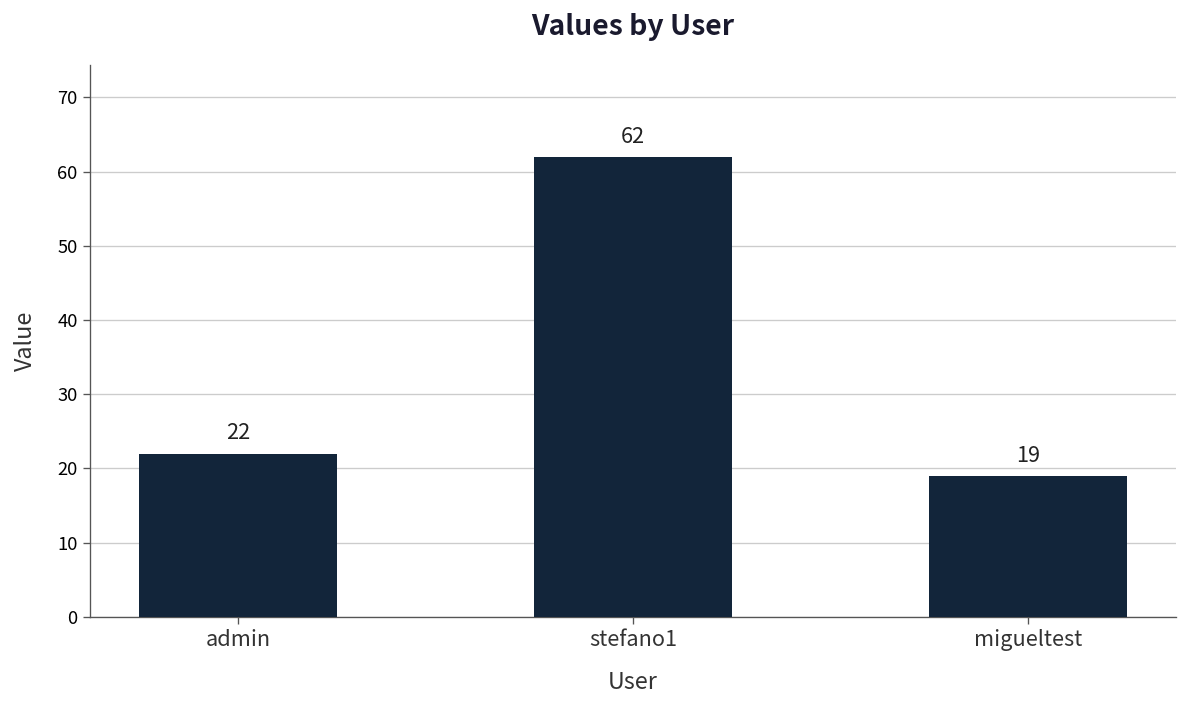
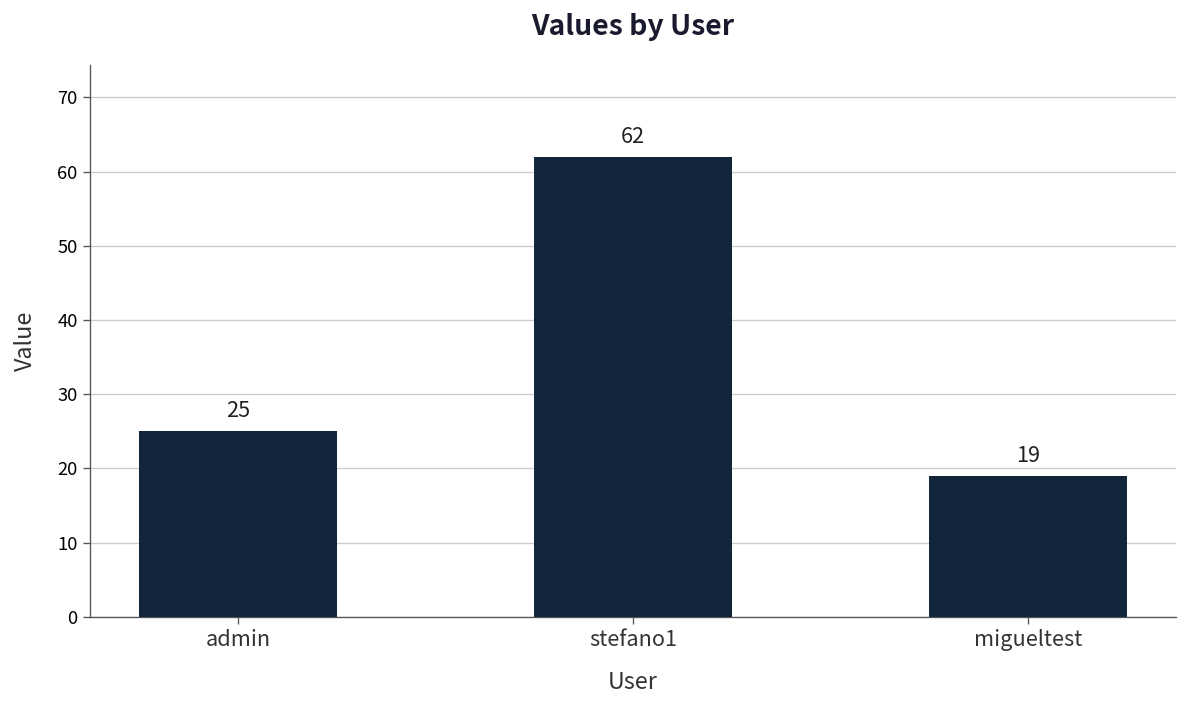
  {
-   "admin": 22,
+   "admin": 25,
    "stefano1": 62,
    "migueltest": 19
  }
